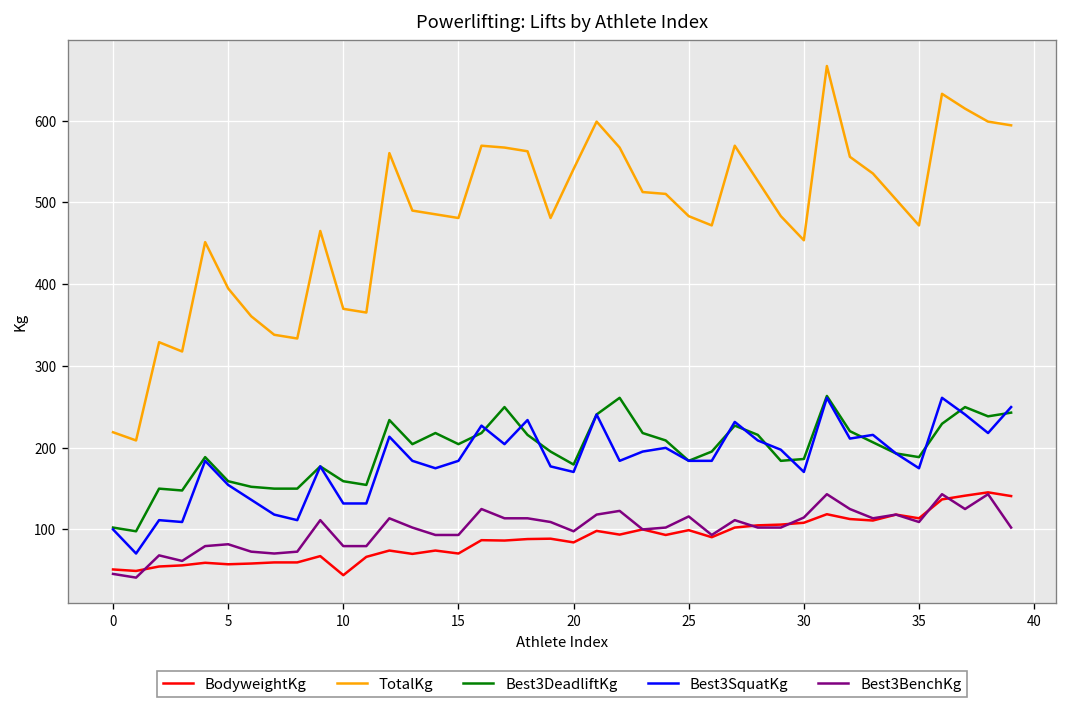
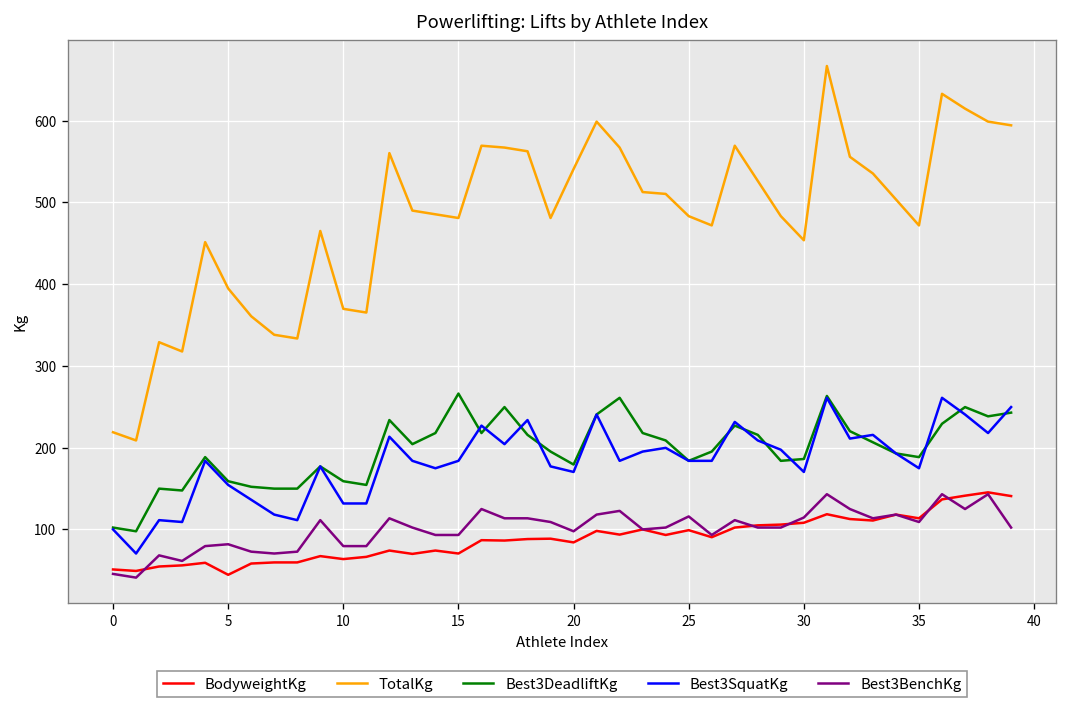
  {
    "BodyweightKg": {
      "0": 50,
-     "5": 60,
-     "10": 40,
+     "5": 40,
+     "10": 60,
      "15": 70,
      "20": 80,
      "25": 100,
      "30": 110,
      "35": 110
    },
    "TotalKg": {
      "0": 220,
      "5": 390,
      "10": 370,
      "15": 480,
      "20": 540,
      "25": 480,
      "30": 450,
      "35": 470
    },
    "Best3DeadliftKg": {
      "5": 160,
      "10": 160,
-     "15": 200,
+     "15": 270,
      "20": 180,
      "30": 190,
      "35": 190
    },
    "Best3SquatKg": {
      "5": 150,
      "10": 130,
      "15": 180,
      "20": 170,
      "30": 170,
      "35": 170
    },
    "Best3BenchKg": {
      "0": 50,
      "5": 80,
      "10": 80,
      "15": 90,
      "20": 100,
      "25": 120,
      "30": 110,
      "35": 110
    }
  }
